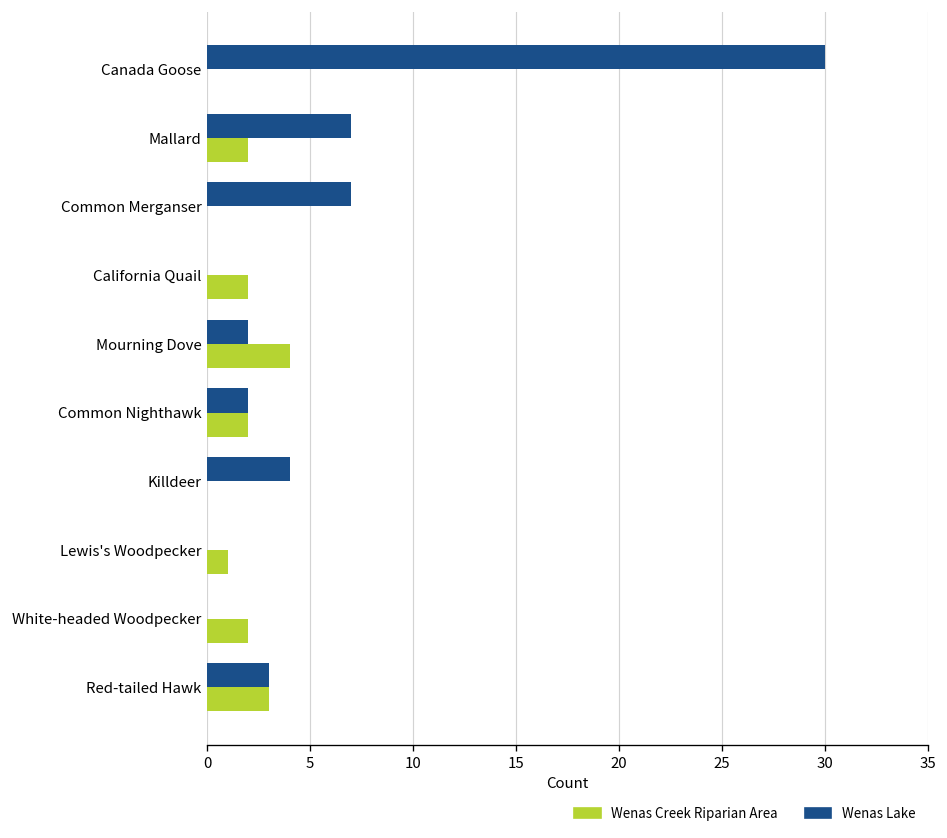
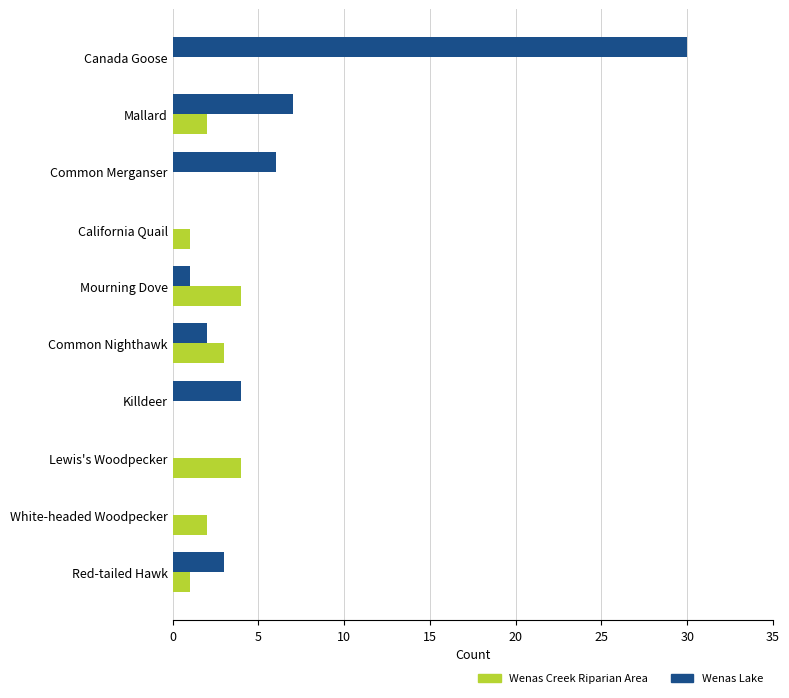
  {
    "Wenas Creek Riparian Area": {
      "Canada Goose": 0,
      "Mallard": 2,
      "Common Merganser": 0,
-     "California Quail": 2,
+     "California Quail": 1,
      "Mourning Dove": 4,
-     "Common Nighthawk": 2,
+     "Common Nighthawk": 3,
      "Killdeer": 0,
-     "Lewis's Woodpecker": 1,
+     "Lewis's Woodpecker": 4,
      "White-headed Woodpecker": 2,
-     "Red-tailed Hawk": 3
+     "Red-tailed Hawk": 1
    },
    "Wenas Lake": {
      "Canada Goose": 30,
      "Mallard": 7,
-     "Common Merganser": 7,
+     "Common Merganser": 6,
      "California Quail": 0,
-     "Mourning Dove": 2,
+     "Mourning Dove": 1,
      "Common Nighthawk": 2,
      "Killdeer": 4,
      "Lewis's Woodpecker": 0,
      "White-headed Woodpecker": 0,
      "Red-tailed Hawk": 3
    }
  }
